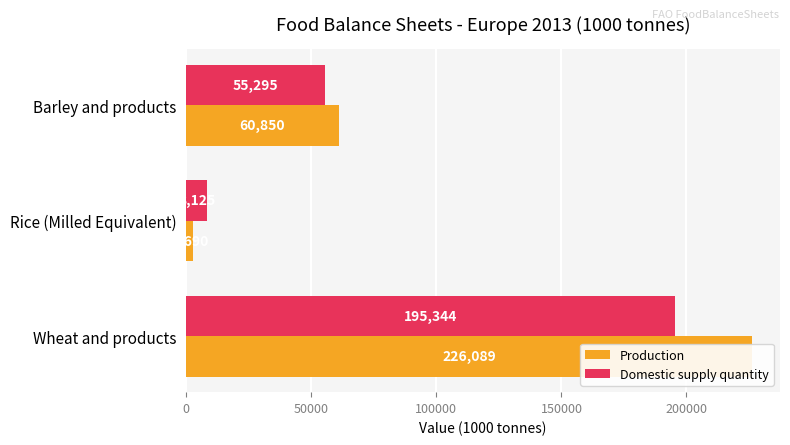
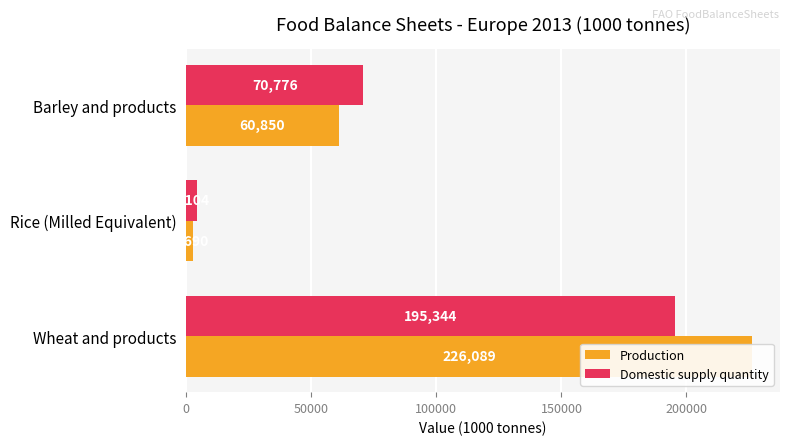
  {
    "Production": {
      "Barley and products": "60,850"
    },
    "Domestic supply quantity": {
-     "Barley and products": "55,295",
-     "Rice (Milled Equivalent)": "8000",
+     "Barley and products": "70,776",
+     "Rice (Milled Equivalent)": "4000",
      "Wheat and products": "195,344"
    }
  }
